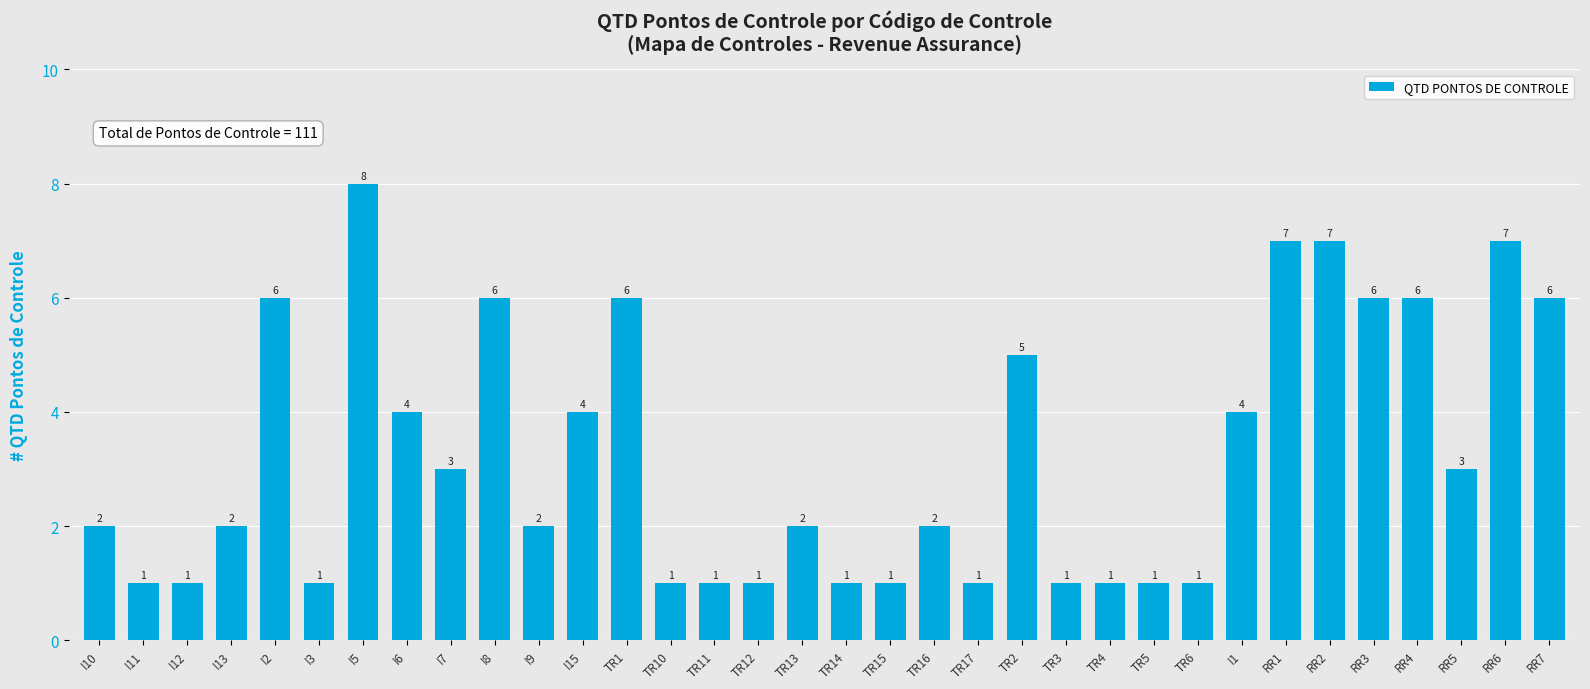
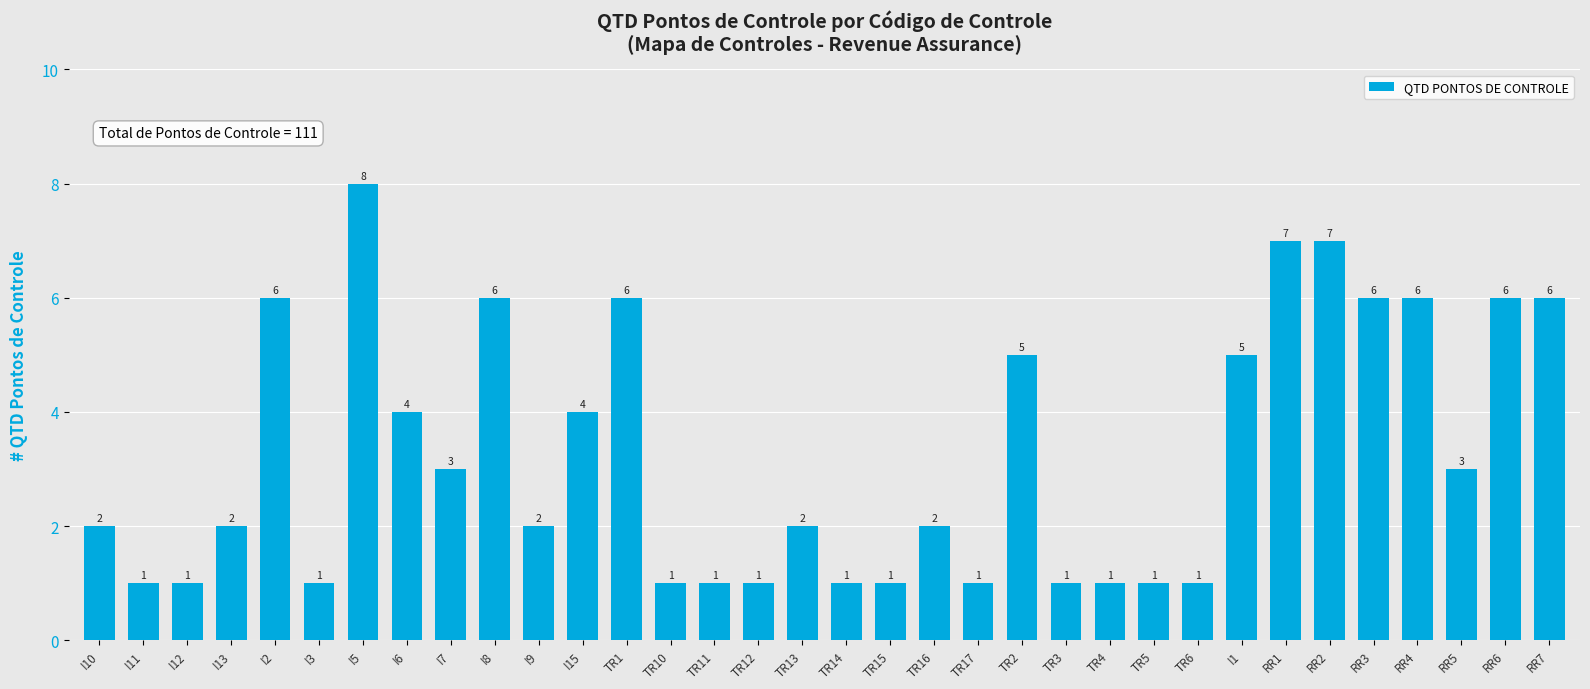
  {
    "I10": 2,
    "I11": 1,
    "I12": 1,
    "I13": 2,
    "I2": 6,
    "I3": 1,
    "I5": 8,
    "I6": 4,
    "I7": 3,
    "I8": 6,
    "I9": 2,
    "I15": 4,
    "TR1": 6,
    "TR10": 1,
    "TR11": 1,
    "TR12": 1,
    "TR13": 2,
    "TR14": 1,
    "TR15": 1,
    "TR16": 2,
    "TR17": 1,
    "TR2": 5,
    "TR3": 1,
    "TR4": 1,
    "TR5": 1,
    "TR6": 1,
-   "I1": 4,
+   "I1": 5,
    "RR1": 7,
    "RR2": 7,
    "RR3": 6,
    "RR4": 6,
    "RR5": 3,
-   "RR6": 7,
+   "RR6": 6,
    "RR7": 6
  }
